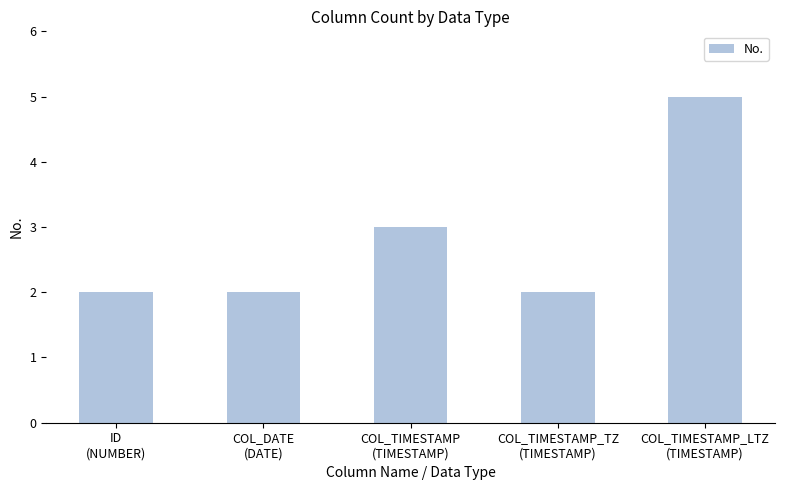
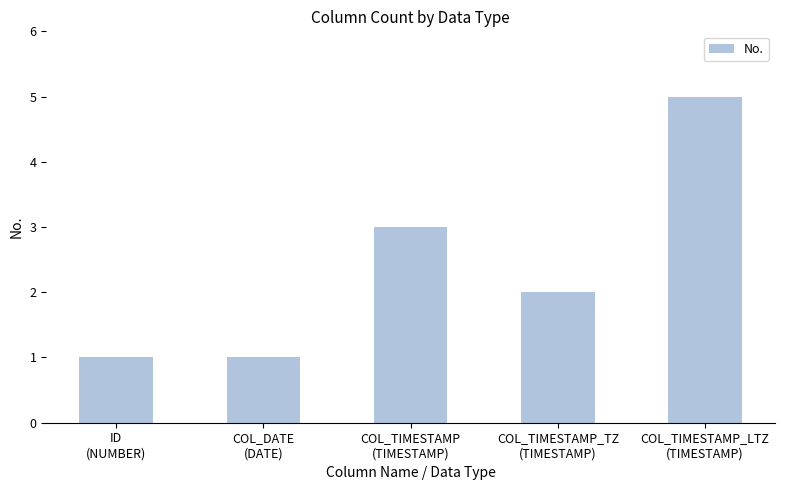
  {
-   "ID (NUMBER)": 2,
-   "COL_DATE (DATE)": 2,
+   "ID (NUMBER)": 1,
+   "COL_DATE (DATE)": 1,
    "COL_TIMESTAMP (TIMESTAMP)": 3,
    "COL_TIMESTAMP_TZ (TIMESTAMP)": 2,
    "COL_TIMESTAMP_LTZ (TIMESTAMP)": 5
  }
